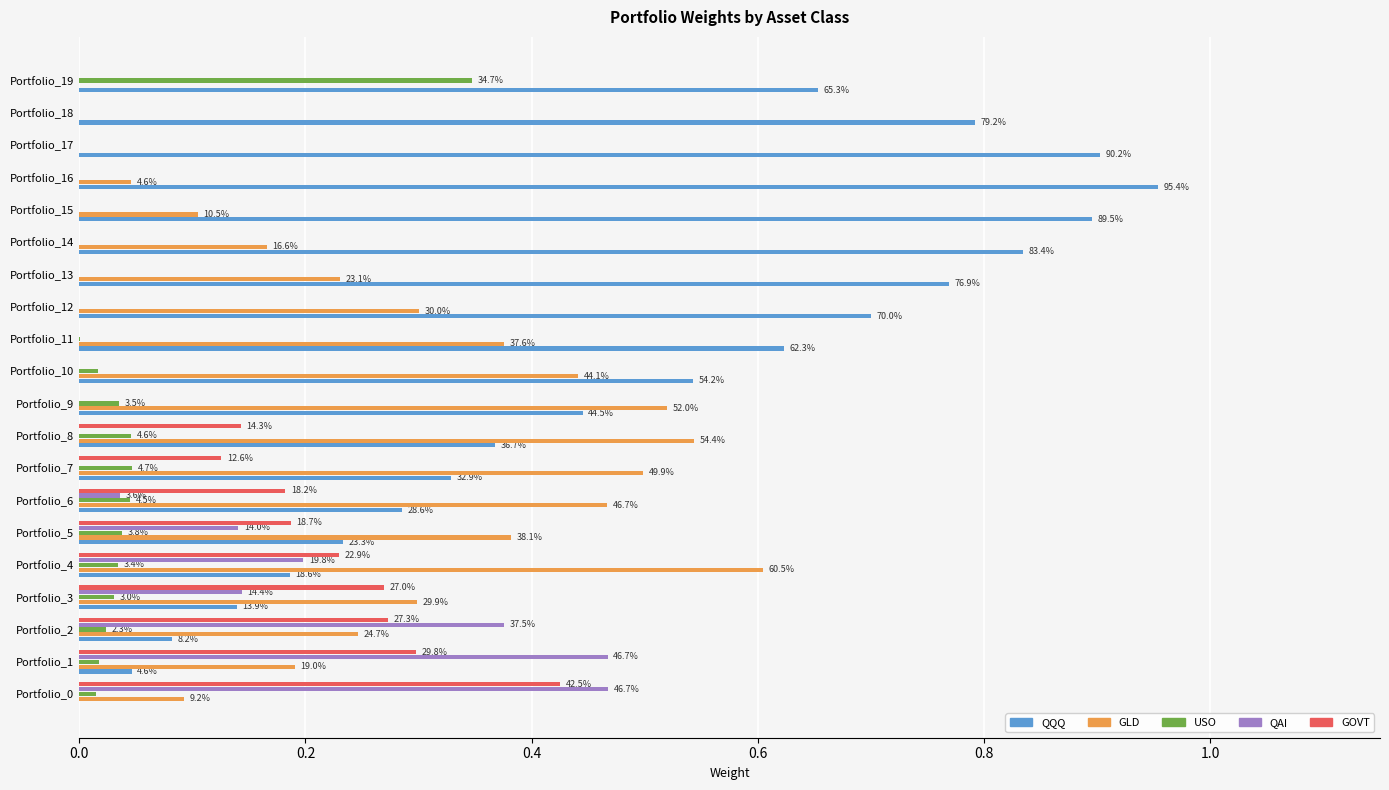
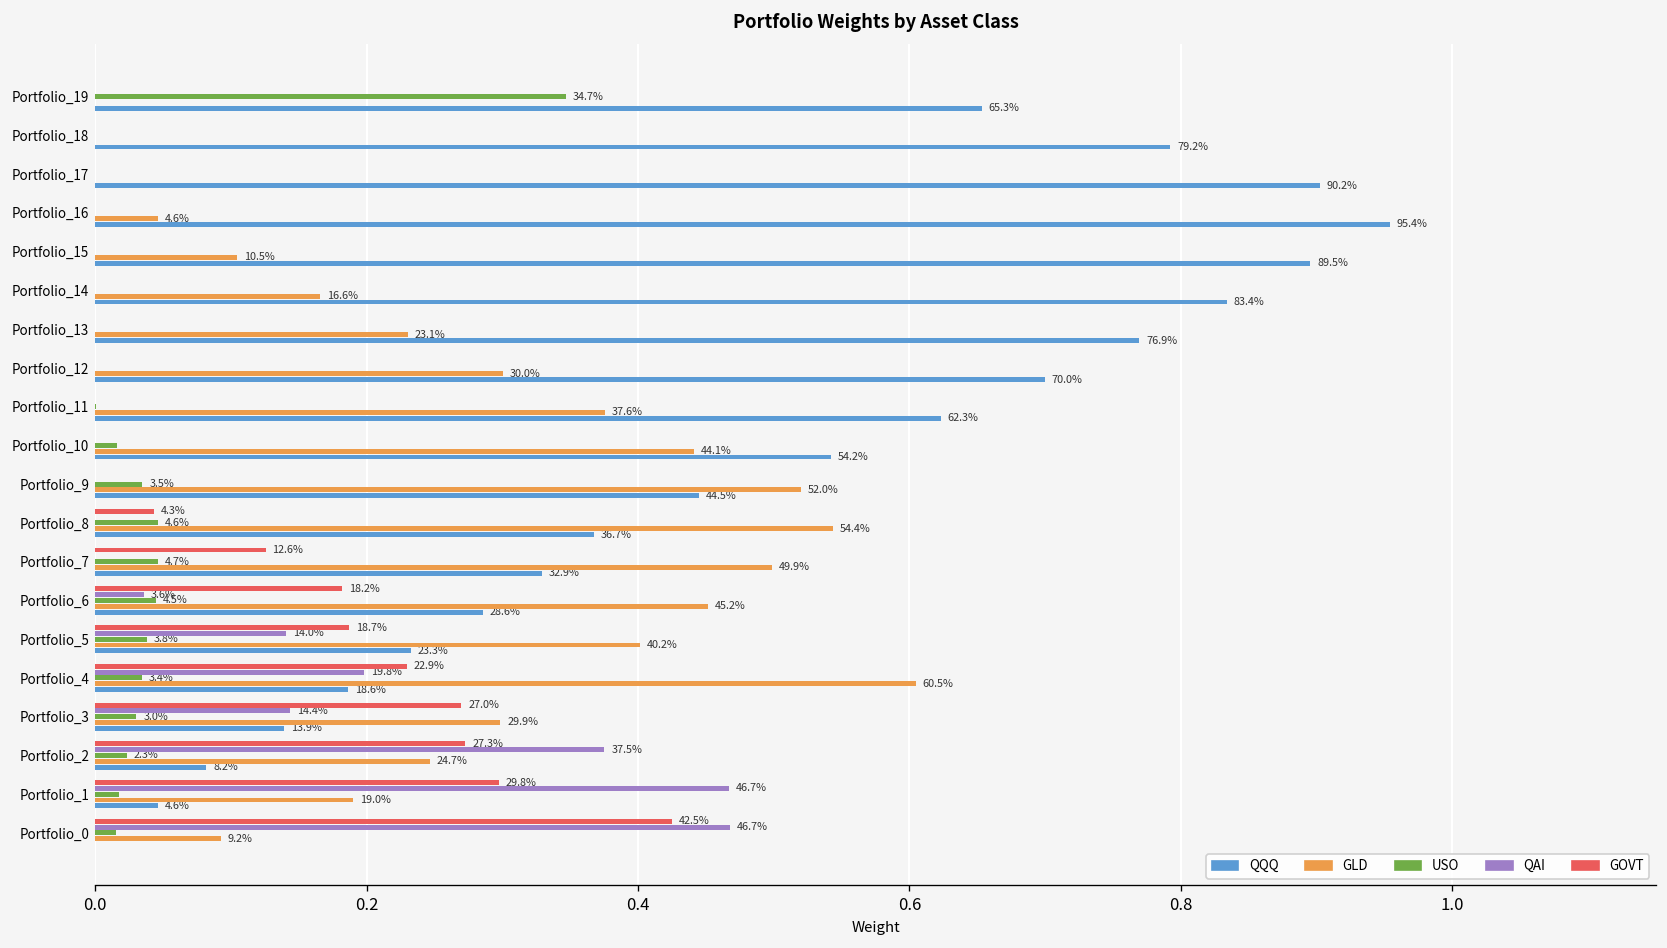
  {
    "QQQ": {
      "Portfolio_19": "65.3%",
      "Portfolio_18": "79.2%",
      "Portfolio_17": "90.2%",
      "Portfolio_16": "95.4%",
      "Portfolio_15": "89.5%",
      "Portfolio_14": "83.4%",
      "Portfolio_13": "76.9%",
      "Portfolio_12": "70.0%",
      "Portfolio_11": "62.3%",
      "Portfolio_10": "54.2%",
      "Portfolio_9": "44.5%",
      "Portfolio_8": "36.7%",
      "Portfolio_7": "32.9%",
      "Portfolio_6": "28.6%",
      "Portfolio_5": "23.3%",
      "Portfolio_4": "18.6%",
      "Portfolio_3": "13.9%",
      "Portfolio_2": "8.2%",
      "Portfolio_1": "4.6%"
    },
    "GLD": {
      "Portfolio_16": "4.6%",
      "Portfolio_15": "10.5%",
      "Portfolio_14": "16.6%",
      "Portfolio_13": "23.1%",
      "Portfolio_12": "30.0%",
      "Portfolio_11": "37.6%",
      "Portfolio_10": "44.1%",
      "Portfolio_9": "52.0%",
      "Portfolio_8": "54.4%",
      "Portfolio_7": "49.9%",
-     "Portfolio_6": "46.7%",
-     "Portfolio_5": "38.1%",
+     "Portfolio_6": "45.2%",
+     "Portfolio_5": "40.2%",
      "Portfolio_4": "60.5%",
      "Portfolio_3": "29.9%",
      "Portfolio_2": "24.7%",
      "Portfolio_1": "19.0%",
      "Portfolio_0": "9.2%"
    },
    "USO": {
      "Portfolio_19": "34.7%",
      "Portfolio_9": "3.5%",
      "Portfolio_8": "4.6%",
      "Portfolio_7": "4.7%",
      "Portfolio_5": "3.8%",
      "Portfolio_4": "3.4%",
      "Portfolio_3": "3.0%",
      "Portfolio_2": "2.3%"
    },
    "QAI": {
      "Portfolio_5": "14.0%",
      "Portfolio_4": "19.8%",
      "Portfolio_3": "14.4%",
      "Portfolio_2": "37.5%",
      "Portfolio_1": "46.7%",
      "Portfolio_0": "46.7%"
    },
    "GOVT": {
-     "Portfolio_8": "14.3%",
+     "Portfolio_8": "4.3%",
      "Portfolio_7": "12.6%",
      "Portfolio_6": "18.2%",
      "Portfolio_5": "18.7%",
      "Portfolio_4": "22.9%",
      "Portfolio_3": "27.0%",
      "Portfolio_2": "27.3%",
      "Portfolio_1": "29.8%",
      "Portfolio_0": "42.5%"
    }
  }
